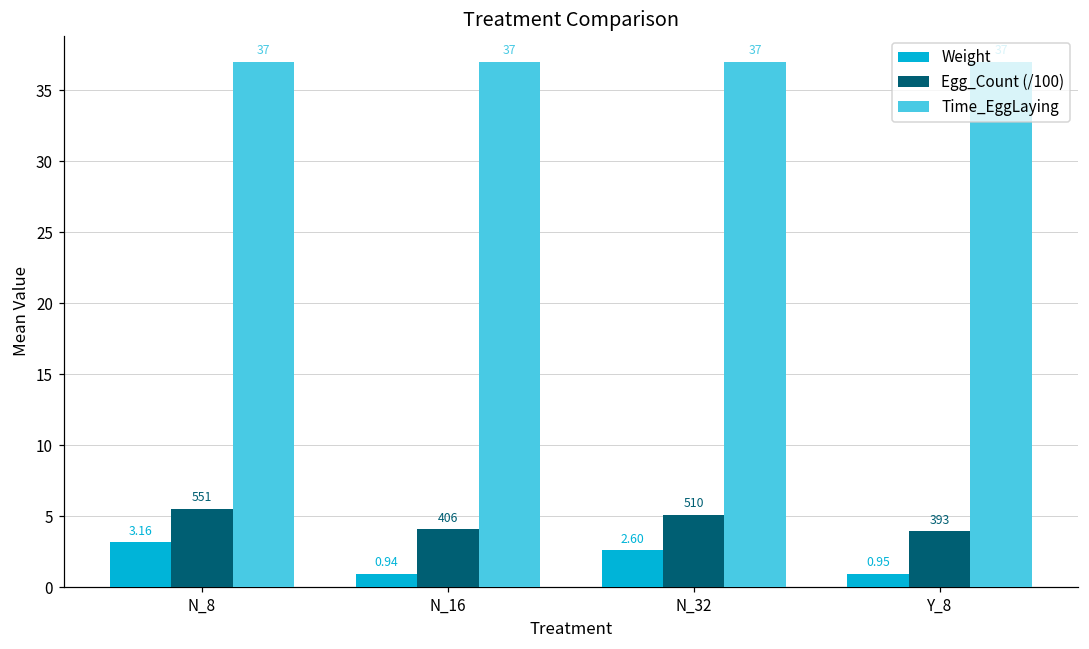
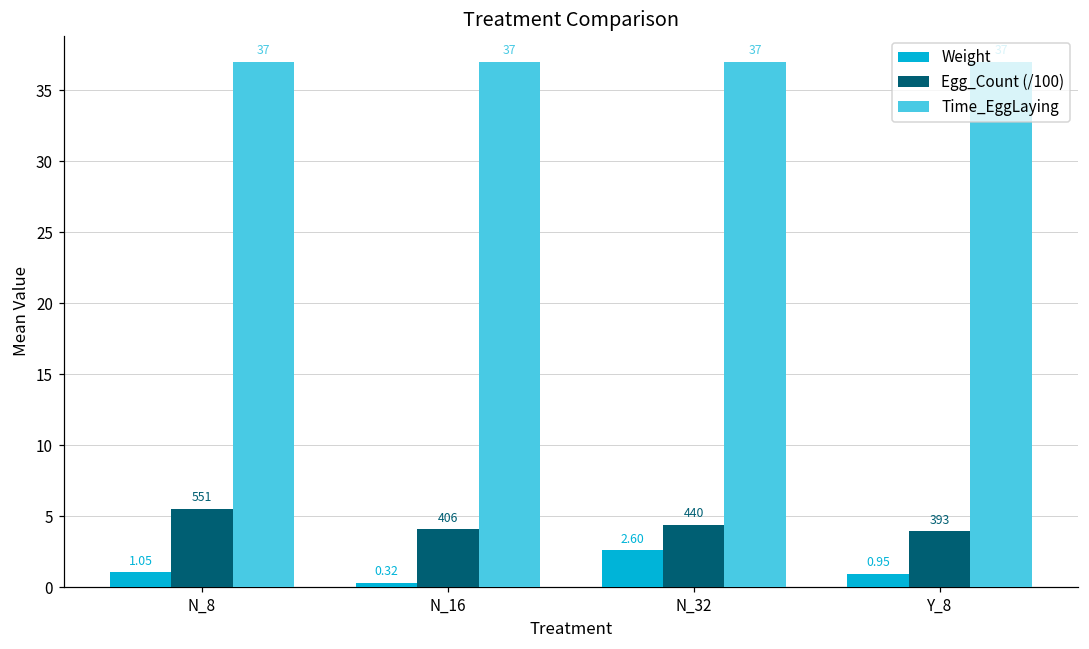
  {
    "Weight": {
-     "N_8": 3.16,
-     "N_16": 0.94,
+     "N_8": 1.05,
+     "N_16": 0.32,
      "N_32": 2.60,
      "Y_8": 0.95
    },
    "Egg_Count (/100)": {
-     "N_32": 510
+     "N_32": 440
    },
    "Time_EggLaying": {
      "N_8": 37,
      "N_16": 37,
      "N_32": 37
    }
  }
